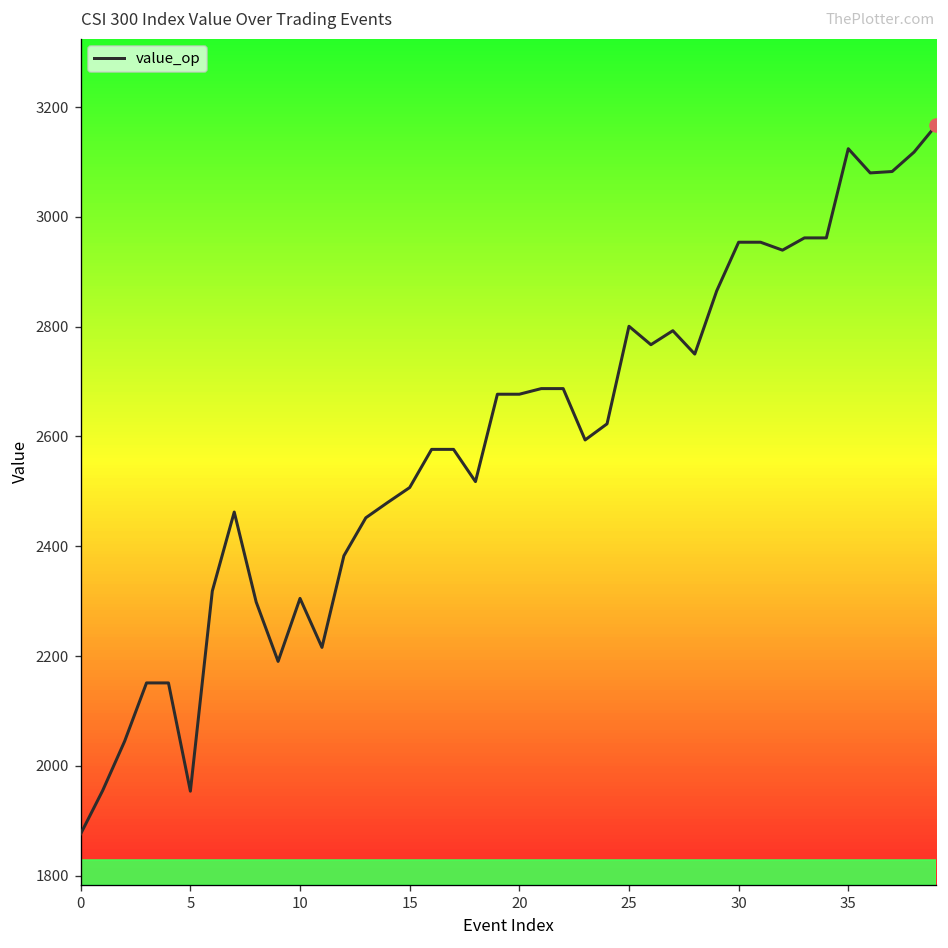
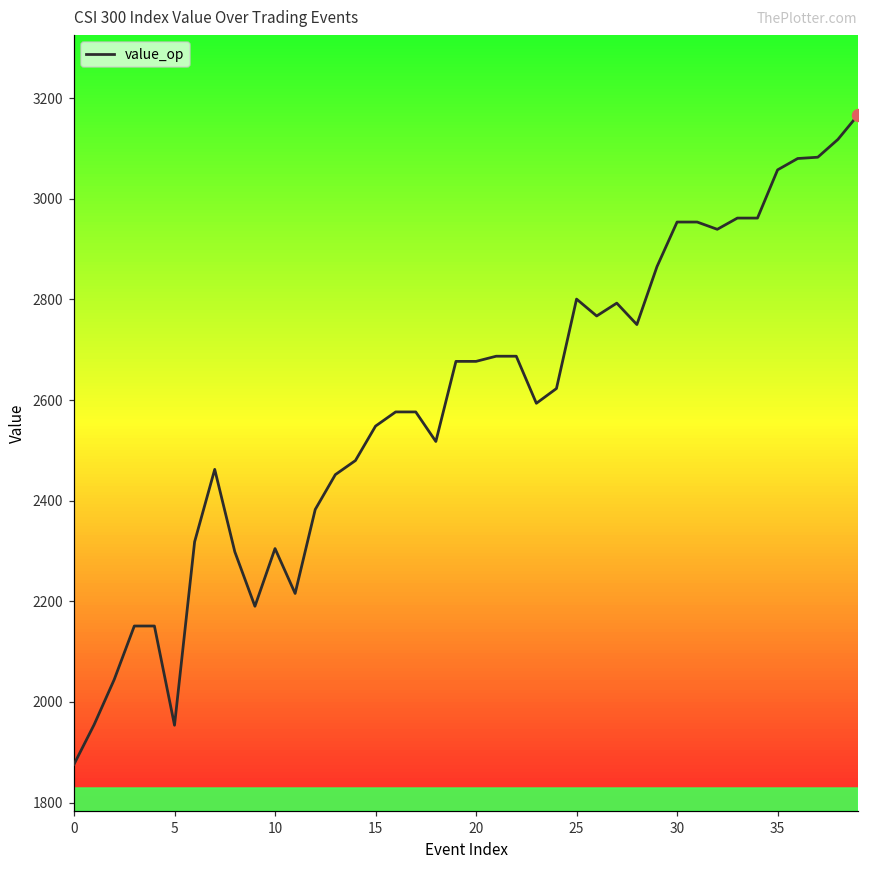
  {
    "value_op": {
      "0": 1880,
      "5": 1950,
      "10": 2300,
-     "15": 2510,
+     "15": 2550,
      "20": 2680,
      "25": 2800,
      "30": 2950,
-     "35": 3120
+     "35": 3060
    }
  }
